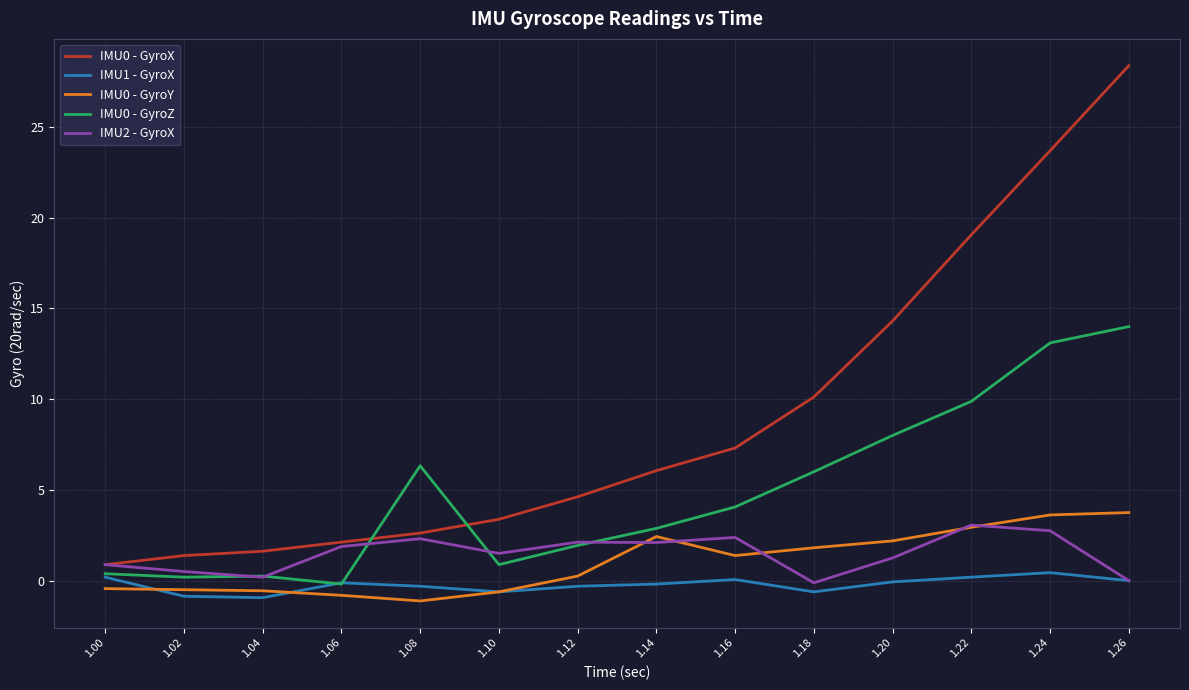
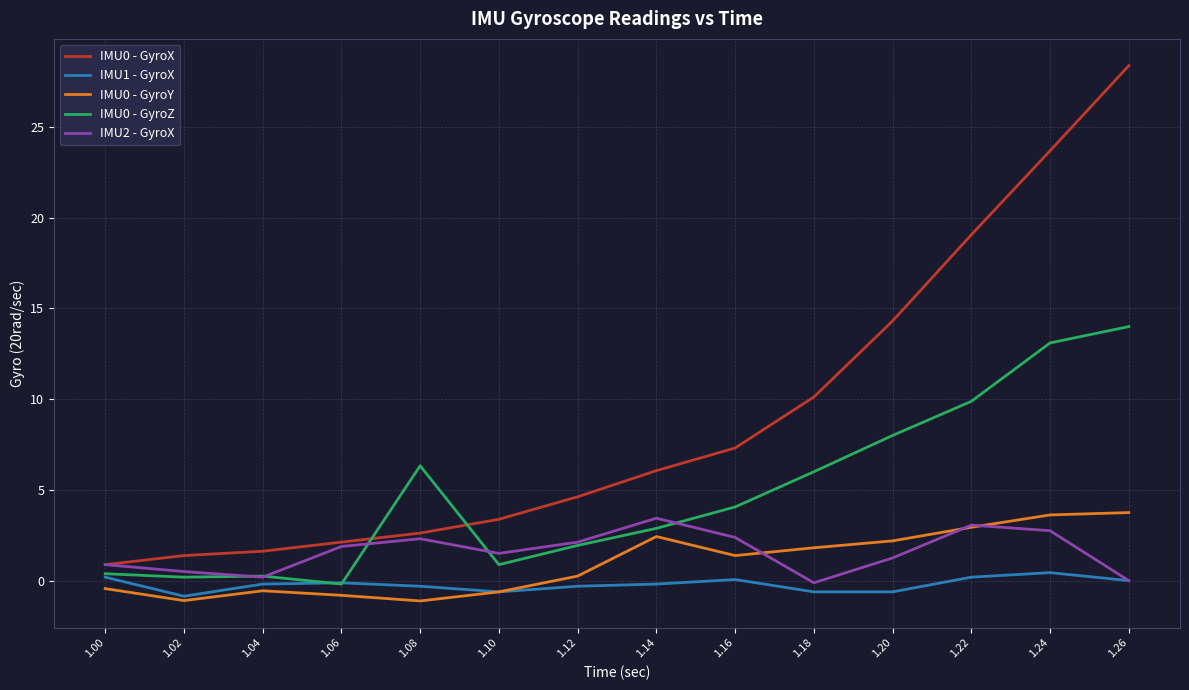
  {
    "IMU0 - GyroX": {
      "1.02": 1.4,
      "1.04": 1.6,
      "1.06": 2.1,
      "1.08": 2.6,
      "1.10": 3.4,
      "1.12": 4.6,
      "1.14": 6.1,
      "1.16": 7.3,
      "1.18": 10.1,
      "1.20": 14.3,
      "1.22": 19.1,
      "1.24": 23.7,
      "1.26": 28.4
    },
    "IMU1 - GyroX": {
      "1.00": 0.2,
      "1.02": -0.9,
-     "1.04": -0.9,
+     "1.04": -0.2,
      "1.08": -0.3,
      "1.12": -0.3,
      "1.14": -0.2,
      "1.16": 0.1,
      "1.18": -0.6,
-     "1.20": -0.1,
+     "1.20": -0.6,
      "1.22": 0.2,
      "1.24": 0.4
    },
    "IMU0 - GyroY": {
      "1.00": -0.4,
-     "1.02": -0.5,
+     "1.02": -1.1,
      "1.04": -0.6,
      "1.06": -0.8,
      "1.08": -1.1,
      "1.12": 0.3,
      "1.14": 2.4,
      "1.16": 1.4,
      "1.18": 1.8,
      "1.20": 2.2,
      "1.24": 3.6,
      "1.26": 3.8
    },
    "IMU0 - GyroZ": {
      "1.00": 0.4,
      "1.02": 0.2,
      "1.08": 6.3,
      "1.10": 0.9,
      "1.12": 1.9,
      "1.14": 2.9,
      "1.16": 4.1,
      "1.18": 6.0,
      "1.20": 8.0,
      "1.22": 9.9,
      "1.24": 13.1,
      "1.26": 14.0
    },
    "IMU2 - GyroX": {
      "1.02": 0.5,
      "1.06": 1.9,
      "1.08": 2.3,
      "1.10": 1.5,
      "1.12": 2.1,
-     "1.14": 2.1,
+     "1.14": 3.4,
      "1.16": 2.4,
      "1.18": -0.1,
      "1.20": 1.3,
      "1.24": 2.8
    }
  }
